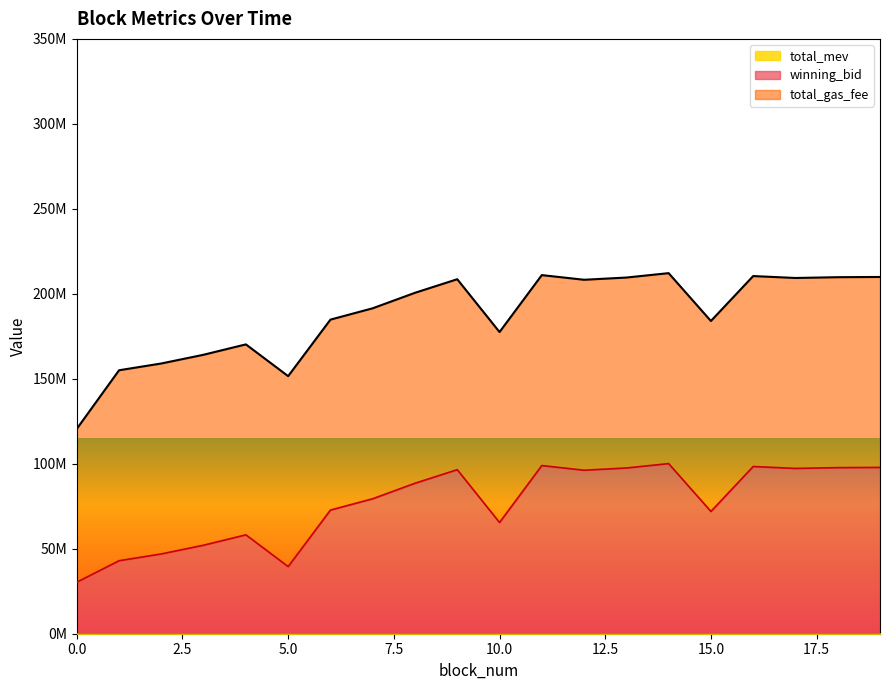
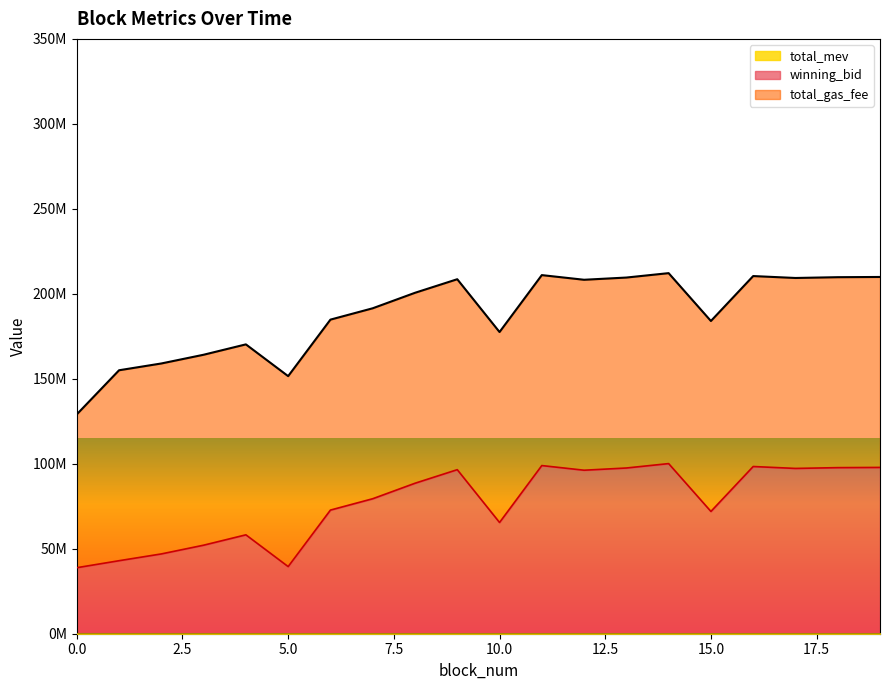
  {
    "total_mev": {
      "0.0": 0,
      "5.0": 0,
      "10.0": 0,
      "15.0": 0
    },
    "winning_bid": {
-     "0.0": 30000000,
+     "0.0": 39000000,
      "5.0": 40000000,
      "10.0": 65000000,
      "15.0": 72000000
    },
    "total_gas_fee": {
      "0.0": 90000000,
      "5.0": 112000000,
      "10.0": 112000000,
      "15.0": 112000000
    }
  }
